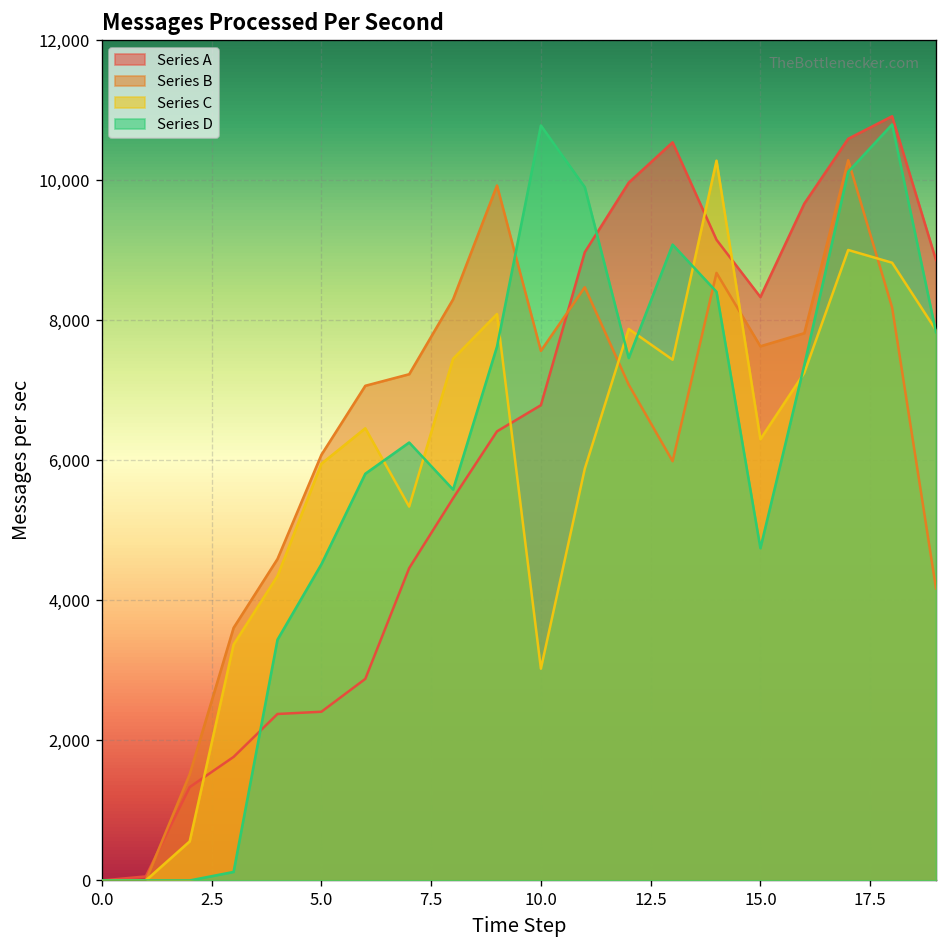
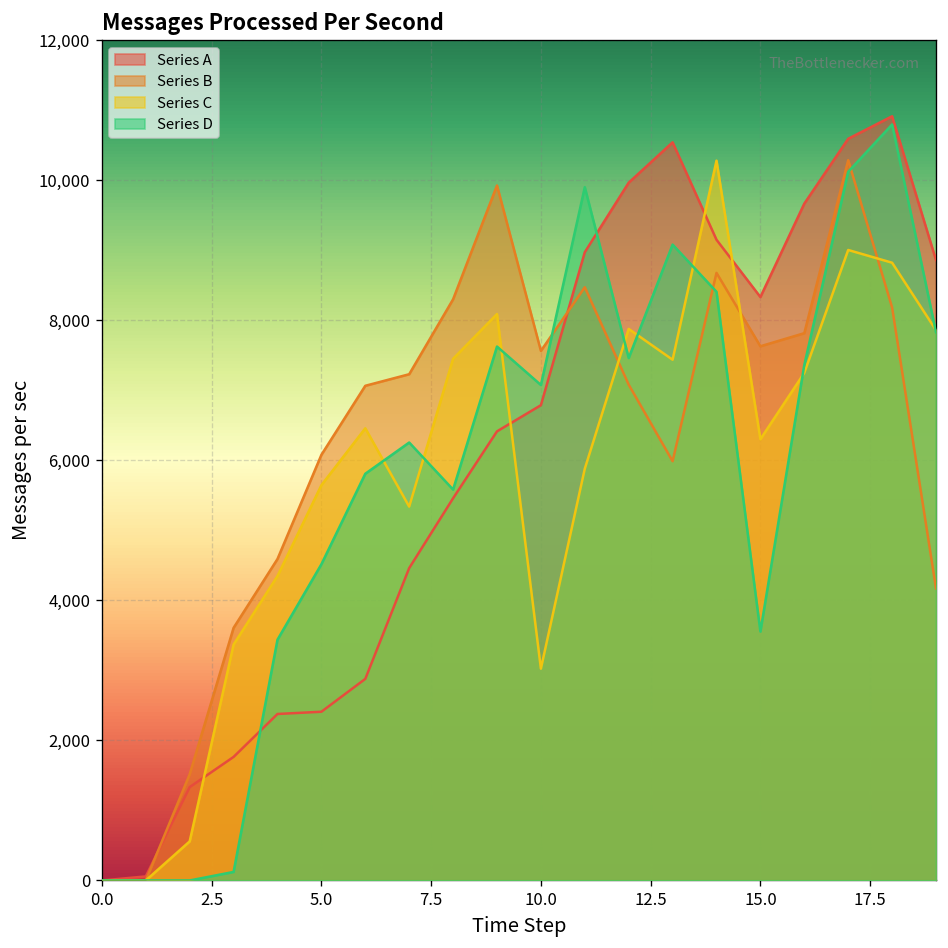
  {
    "Series C": {
-     "5.0": "6,000",
+     "5.0": "5,600",
      "10.0": "3,000",
      "15.0": "6,300"
    },
    "Series D": {
      "5.0": "4,500",
-     "10.0": "10,800",
-     "15.0": "4,700"
+     "10.0": "7,100",
+     "15.0": "3,600"
    }
  }
